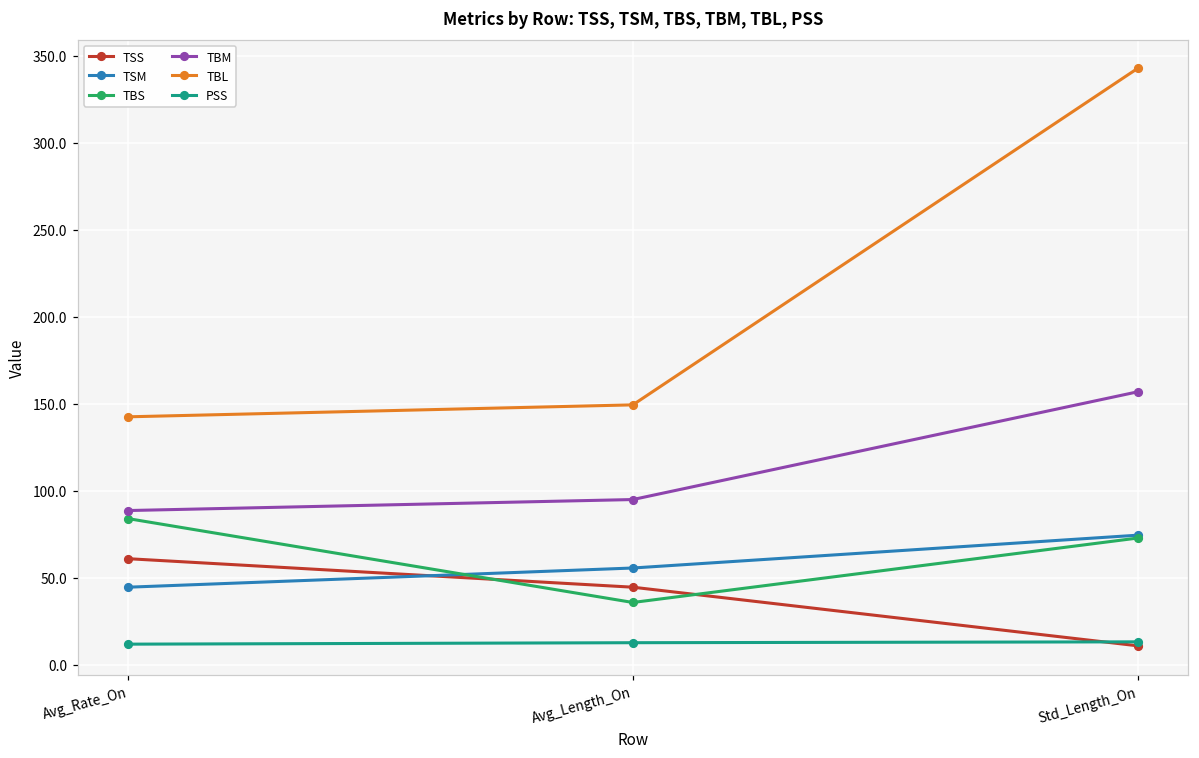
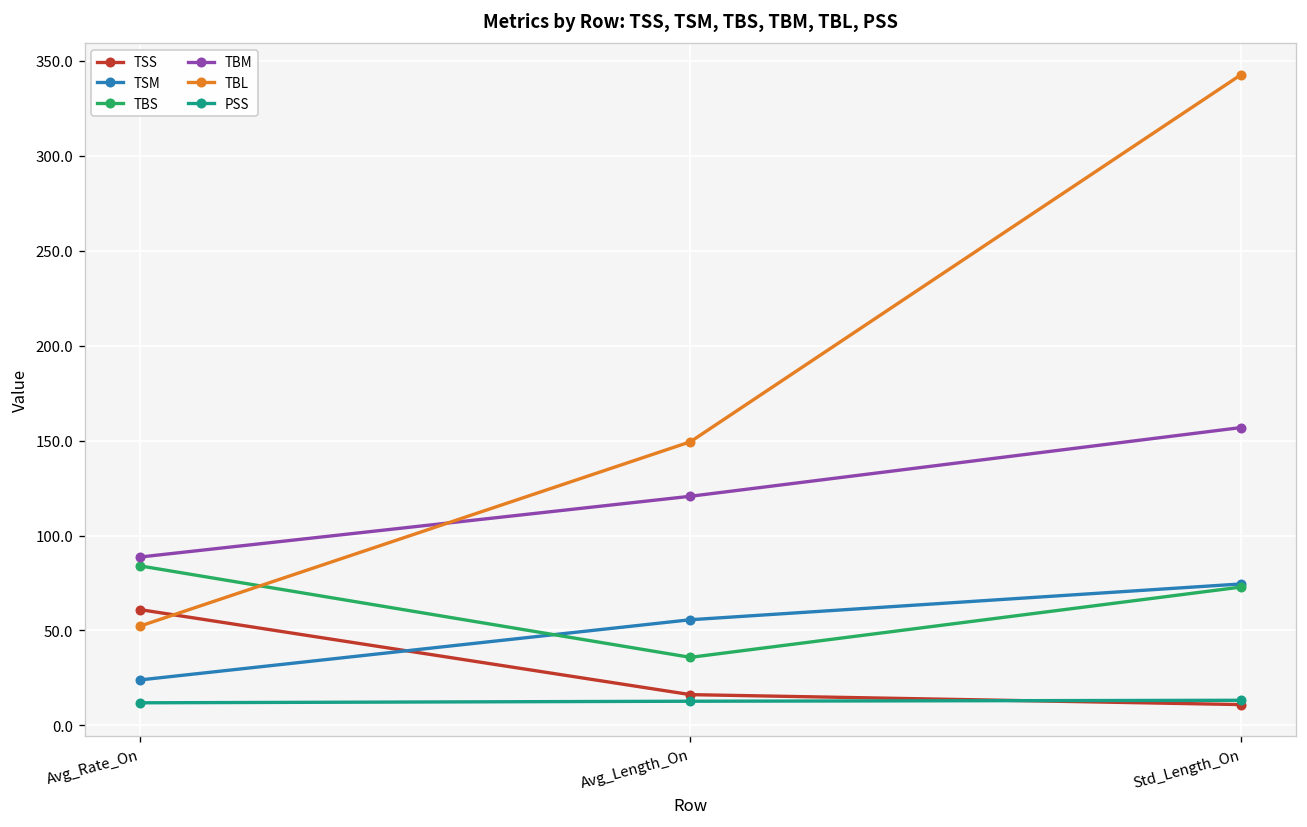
  {
    "TSS": {
      "Avg_Rate_On": 61,
-     "Avg_Length_On": 45,
+     "Avg_Length_On": 16,
      "Std_Length_On": 11
    },
    "TSM": {
-     "Avg_Rate_On": 45,
+     "Avg_Rate_On": 24,
      "Avg_Length_On": 56,
      "Std_Length_On": 75
    },
    "TBM": {
      "Avg_Rate_On": 89,
-     "Avg_Length_On": 95,
+     "Avg_Length_On": 121,
      "Std_Length_On": 157
    },
    "TBL": {
-     "Avg_Rate_On": 143,
+     "Avg_Rate_On": 52,
      "Avg_Length_On": 149,
      "Std_Length_On": 343
    }
  }
